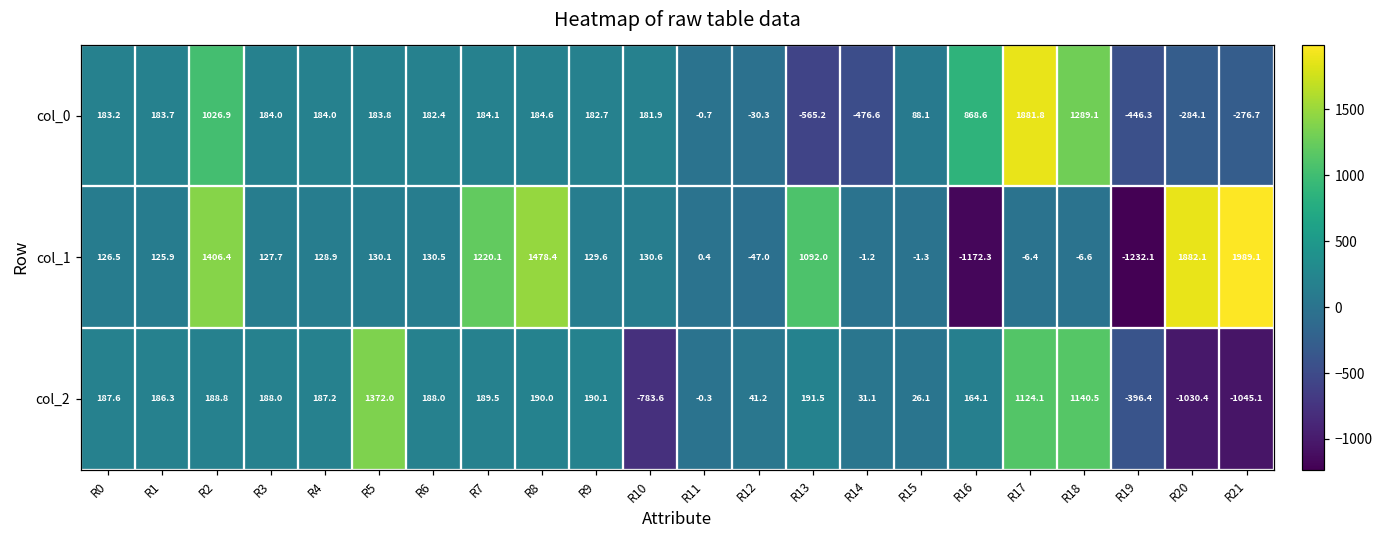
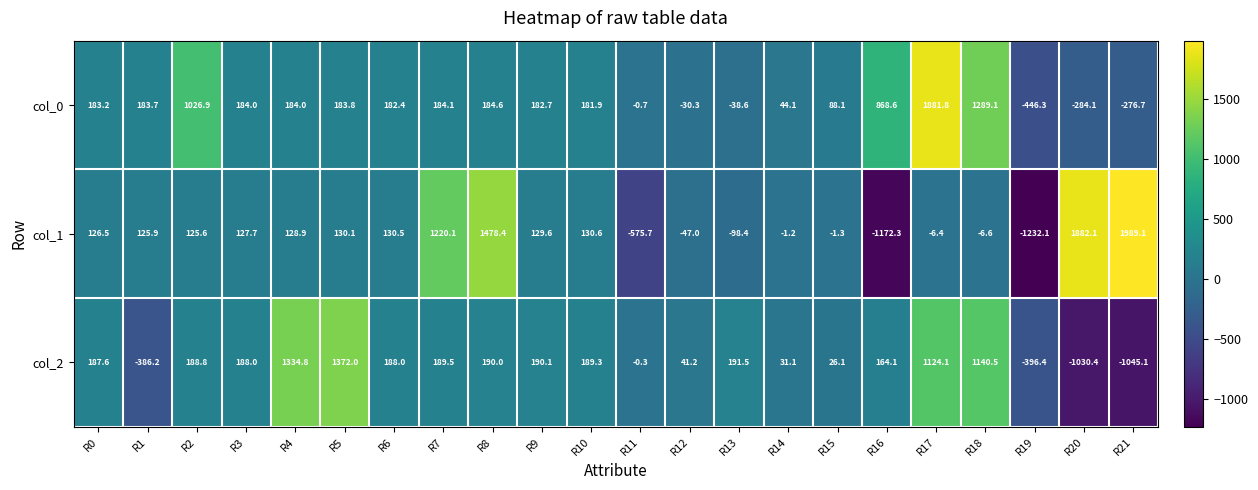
  {
    "col_0": {
      "R0": 183.2,
      "R1": 183.7,
      "R2": 1026.9,
      "R3": 184.0,
      "R4": 184.0,
      "R5": 183.8,
      "R6": 182.4,
      "R7": 184.1,
      "R8": 184.6,
      "R9": 182.7,
      "R10": 181.9,
      "R11": -0.7,
      "R12": -30.3,
-     "R13": -565.2,
-     "R14": -476.6,
+     "R13": -38.6,
+     "R14": 44.1,
      "R15": 88.1,
      "R16": 868.6,
      "R17": 1881.8,
      "R18": 1289.1,
      "R19": -446.3,
      "R20": -284.1,
      "R21": -276.7
    },
    "col_1": {
      "R0": 126.5,
      "R1": 125.9,
-     "R2": 1406.4,
+     "R2": 125.6,
      "R3": 127.7,
      "R4": 128.9,
      "R5": 130.1,
      "R6": 130.5,
      "R7": 1220.1,
      "R8": 1478.4,
      "R9": 129.6,
      "R10": 130.6,
-     "R11": 0.4,
+     "R11": -575.7,
      "R12": -47.0,
-     "R13": 1092.0,
+     "R13": -98.4,
      "R14": -1.2,
      "R15": -1.3,
      "R16": -1172.3,
      "R17": -6.4,
      "R18": -6.6,
      "R19": -1232.1,
      "R20": 1882.1,
      "R21": 1989.1
    },
    "col_2": {
      "R0": 187.6,
-     "R1": 186.3,
+     "R1": -386.2,
      "R2": 188.8,
      "R3": 188.0,
-     "R4": 187.2,
+     "R4": 1334.8,
      "R5": 1372.0,
      "R6": 188.0,
      "R7": 189.5,
      "R8": 190.0,
      "R9": 190.1,
-     "R10": -783.6,
+     "R10": 189.3,
      "R11": -0.3,
      "R12": 41.2,
      "R13": 191.5,
      "R14": 31.1,
      "R15": 26.1,
      "R16": 164.1,
      "R17": 1124.1,
      "R18": 1140.5,
      "R19": -396.4,
      "R20": -1030.4,
      "R21": -1045.1
    }
  }
